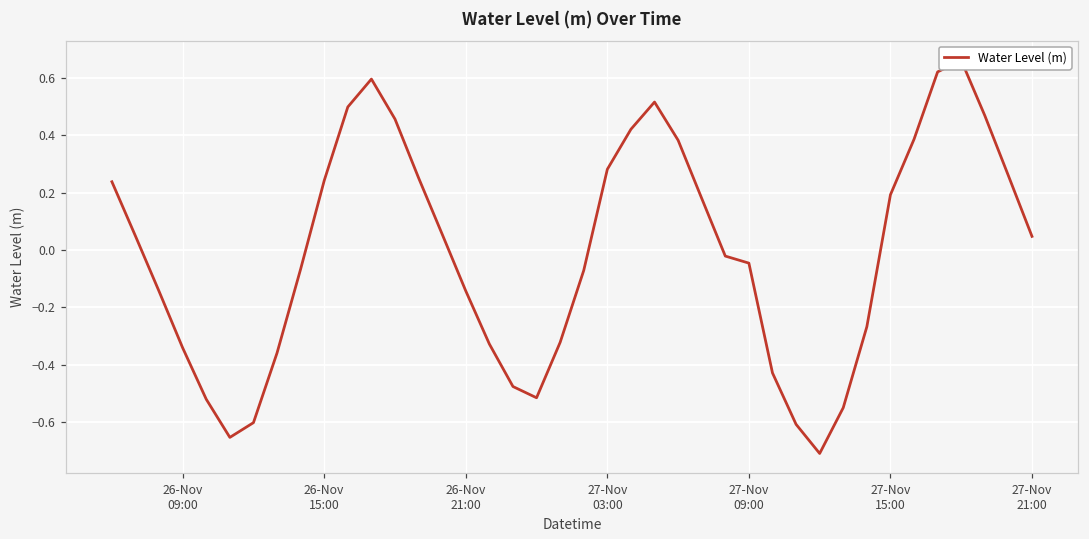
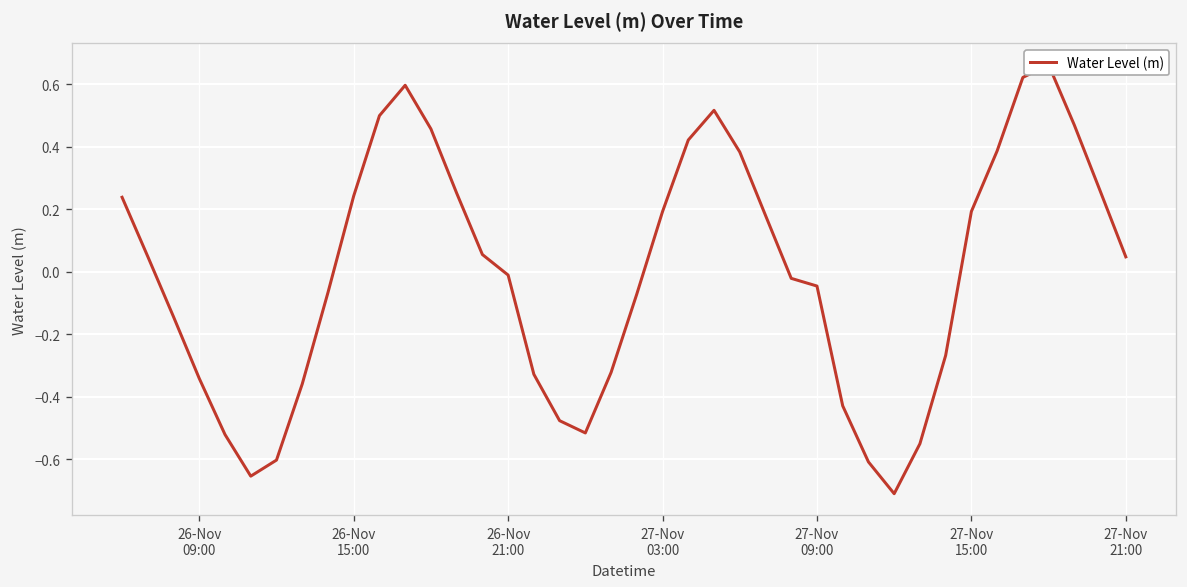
  {
    "26-Nov 09:00": -0.34,
    "26-Nov 15:00": 0.24,
-   "26-Nov 21:00": -0.14,
-   "27-Nov 03:00": 0.28,
+   "26-Nov 21:00": -0.01,
+   "27-Nov 03:00": 0.19,
    "27-Nov 09:00": -0.05,
    "27-Nov 15:00": 0.19,
    "27-Nov 21:00": 0.05
  }
